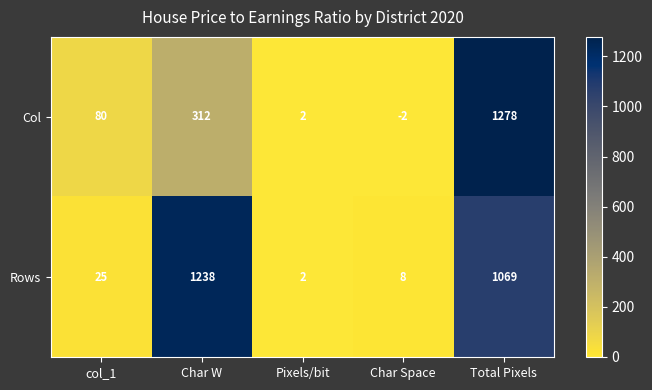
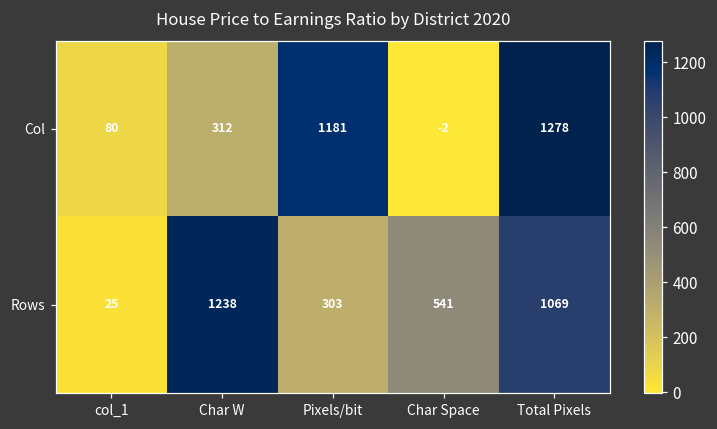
  {
    "Col": {
      "col_1": 80,
      "Char W": 312,
-     "Pixels/bit": 2,
+     "Pixels/bit": 1181,
      "Char Space": -2,
      "Total Pixels": 1278
    },
    "Rows": {
      "col_1": 25,
      "Char W": 1238,
-     "Pixels/bit": 2,
-     "Char Space": 8,
+     "Pixels/bit": 303,
+     "Char Space": 541,
      "Total Pixels": 1069
    }
  }
